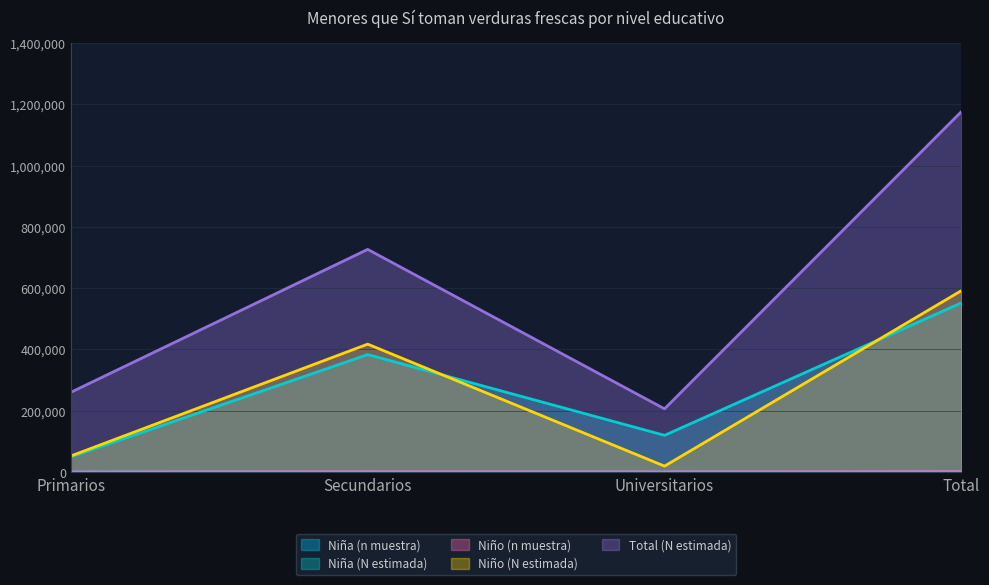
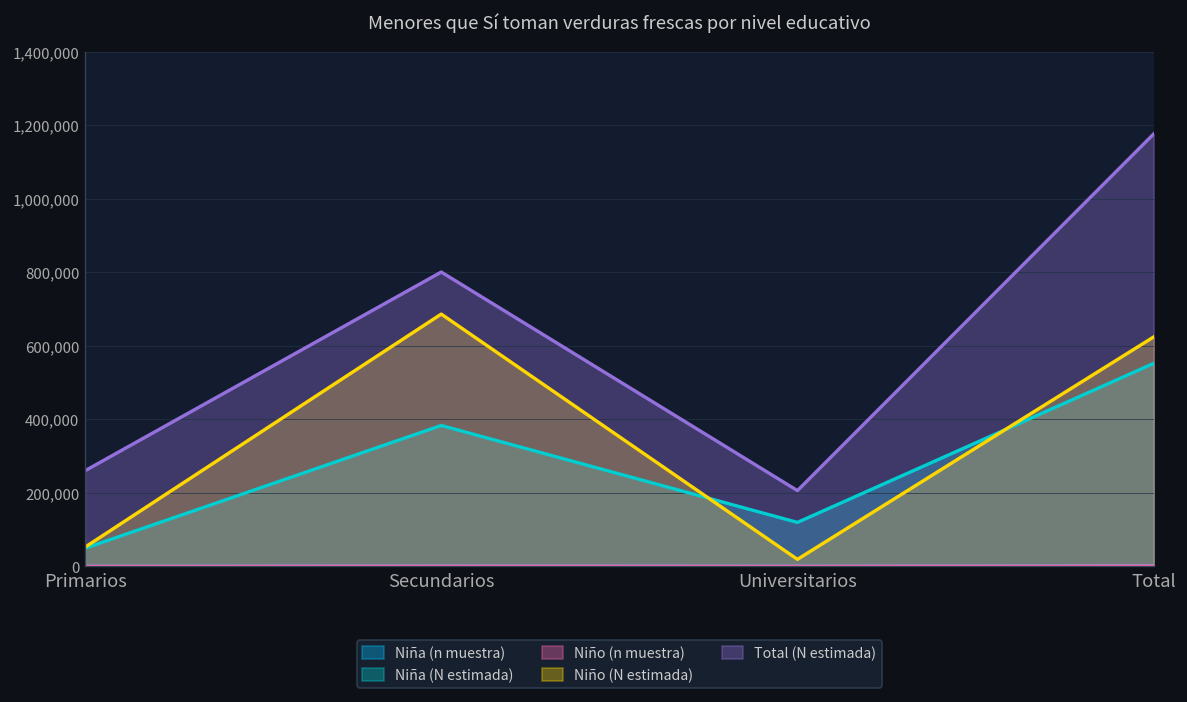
  {
    "Niño (n muestra)": {
      "Primarios": "0",
      "Secundarios": "0",
      "Universitarios": "0",
      "Total": "0"
    },
    "Niña (N estimada)": {
      "Secundarios": "380,000",
      "Universitarios": "120,000",
      "Total": "550,000"
    },
    "Niño (N estimada)": {
-     "Secundarios": "420,000",
+     "Secundarios": "690,000",
      "Universitarios": "20,000",
-     "Total": "590,000"
+     "Total": "620,000"
    },
    "Total (N estimada)": {
      "Primarios": "260,000",
-     "Secundarios": "730,000",
+     "Secundarios": "800,000",
      "Universitarios": "210,000",
      "Total": "1,180,000"
    }
  }
